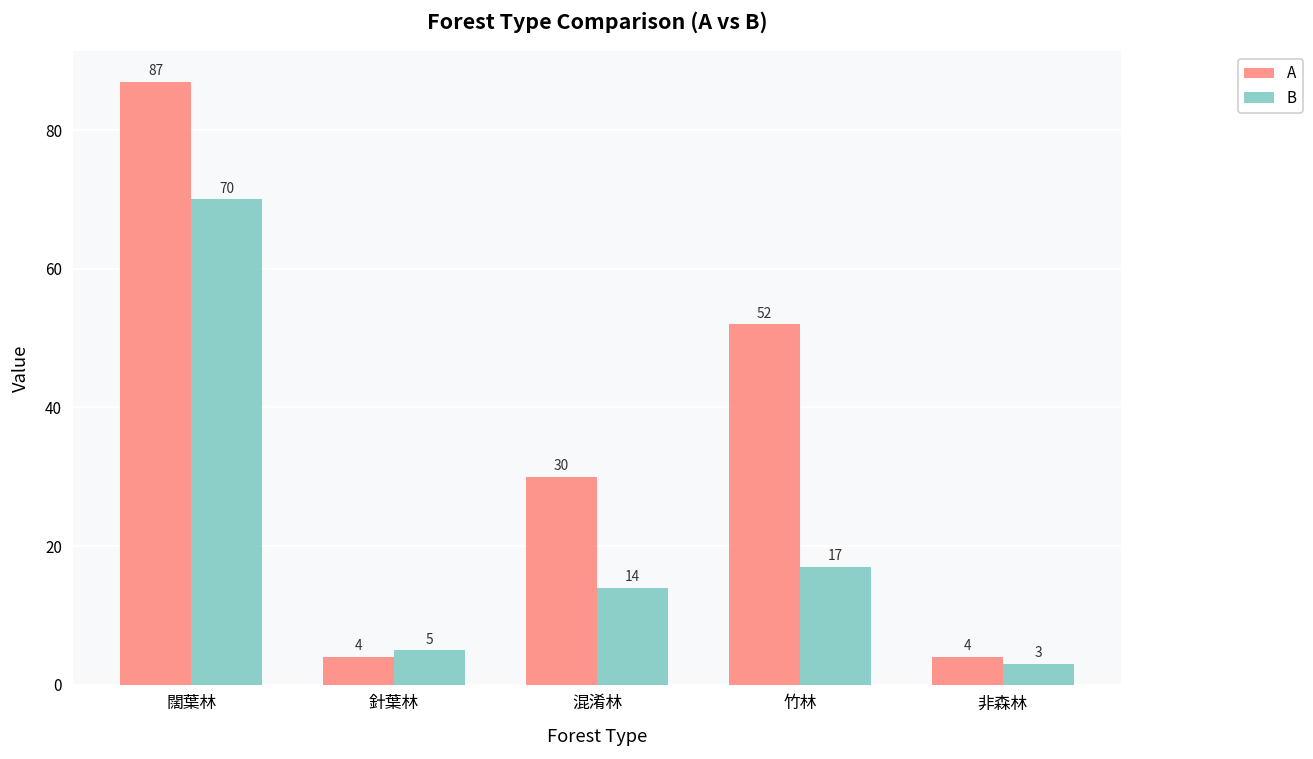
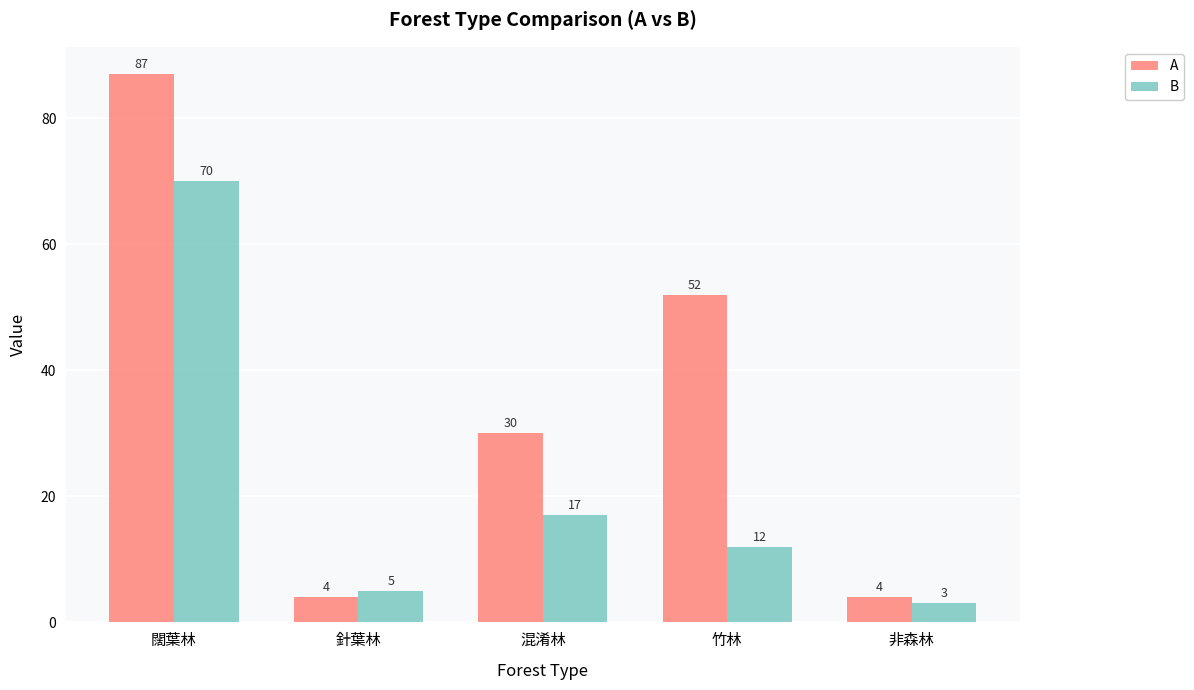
  {
    "A": {
      "闊葉林": 87,
      "針葉林": 4,
      "混淆林": 30,
      "竹林": 52,
      "非森林": 4
    },
    "B": {
      "闊葉林": 70,
      "針葉林": 5,
-     "混淆林": 14,
-     "竹林": 17,
+     "混淆林": 17,
+     "竹林": 12,
      "非森林": 3
    }
  }
